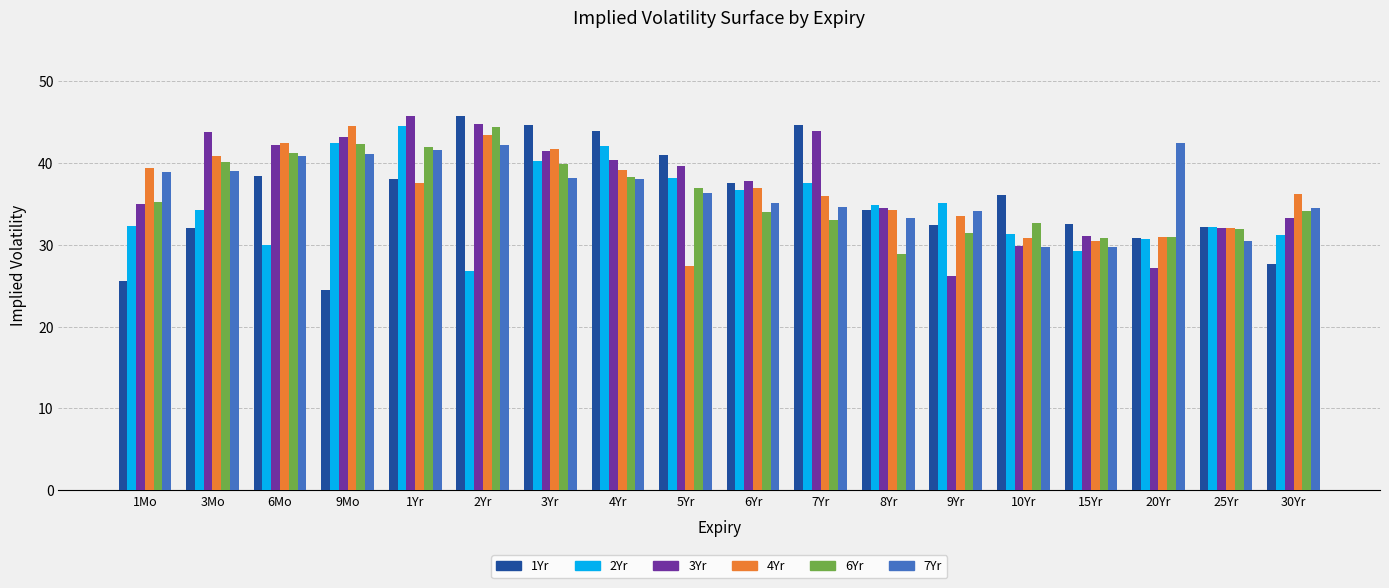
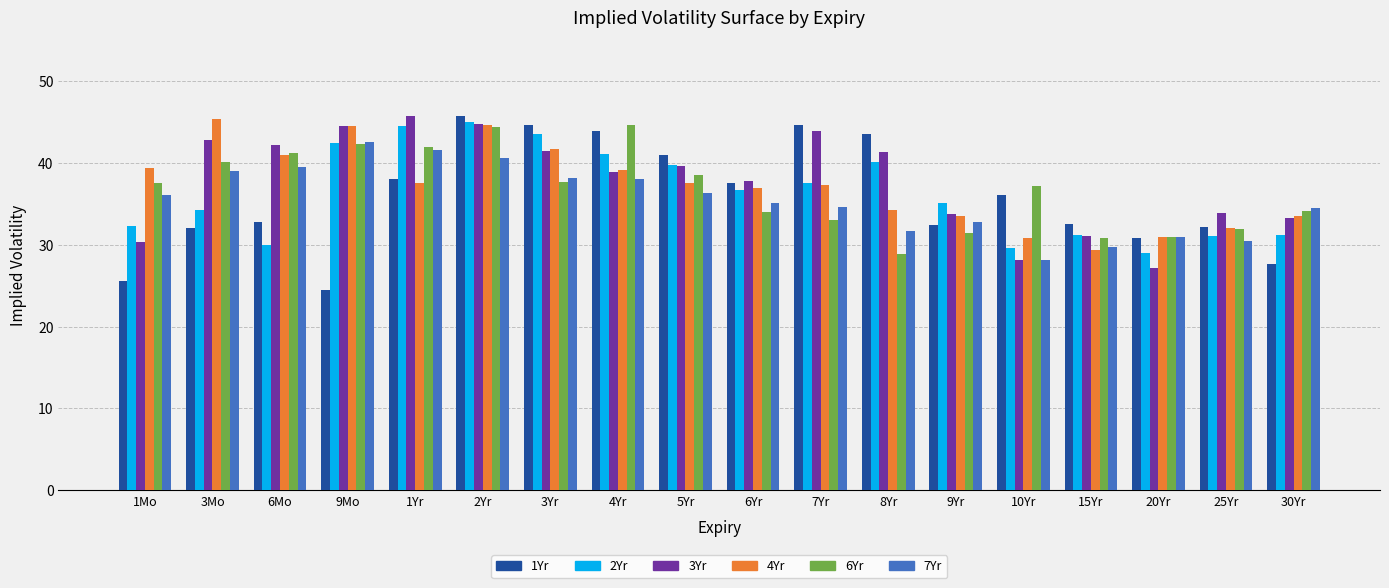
  {
    "1Yr": {
      "1Mo": 26,
      "3Mo": 32,
-     "6Mo": 38,
+     "6Mo": 33,
      "9Mo": 24,
      "1Yr": 38,
      "2Yr": 46,
      "3Yr": 45,
      "4Yr": 44,
      "5Yr": 41,
      "6Yr": 38,
      "7Yr": 45,
-     "8Yr": 34,
+     "8Yr": 44,
      "9Yr": 32,
      "10Yr": 36,
      "15Yr": 33,
      "20Yr": 31,
      "25Yr": 32,
      "30Yr": 28
    },
    "2Yr": {
      "1Mo": 32,
      "3Mo": 34,
      "6Mo": 30,
      "9Mo": 43,
      "1Yr": 44,
-     "2Yr": 27,
-     "3Yr": 40,
-     "4Yr": 42,
-     "5Yr": 38,
+     "2Yr": 45,
+     "3Yr": 44,
+     "4Yr": 41,
+     "5Yr": 40,
      "6Yr": 37,
      "7Yr": 38,
-     "8Yr": 35,
+     "8Yr": 40,
      "9Yr": 35,
-     "10Yr": 31,
-     "15Yr": 29,
-     "20Yr": 31,
-     "25Yr": 32,
+     "10Yr": 30,
+     "15Yr": 31,
+     "20Yr": 29,
+     "25Yr": 31,
      "30Yr": 31
    },
    "3Yr": {
-     "1Mo": 35,
-     "3Mo": 44,
+     "1Mo": 30,
+     "3Mo": 43,
      "6Mo": 42,
-     "9Mo": 43,
+     "9Mo": 45,
      "1Yr": 46,
      "2Yr": 45,
      "3Yr": 41,
-     "4Yr": 40,
+     "4Yr": 39,
      "5Yr": 40,
      "6Yr": 38,
      "7Yr": 44,
-     "8Yr": 35,
-     "9Yr": 26,
-     "10Yr": 30,
+     "8Yr": 41,
+     "9Yr": 34,
+     "10Yr": 28,
      "15Yr": 31,
      "20Yr": 27,
-     "25Yr": 32,
+     "25Yr": 34,
      "30Yr": 33
    },
    "4Yr": {
      "1Mo": 39,
-     "3Mo": 41,
-     "6Mo": 42,
+     "3Mo": 45,
+     "6Mo": 41,
      "9Mo": 44,
      "1Yr": 38,
-     "2Yr": 43,
+     "2Yr": 45,
      "3Yr": 42,
      "4Yr": 39,
-     "5Yr": 27,
+     "5Yr": 38,
      "6Yr": 37,
-     "7Yr": 36,
+     "7Yr": 37,
      "8Yr": 34,
      "9Yr": 34,
      "10Yr": 31,
-     "15Yr": 30,
+     "15Yr": 29,
      "20Yr": 31,
      "25Yr": 32,
-     "30Yr": 36
+     "30Yr": 33
    },
    "6Yr": {
-     "1Mo": 35,
+     "1Mo": 38,
      "3Mo": 40,
      "6Mo": 41,
      "9Mo": 42,
      "1Yr": 42,
      "2Yr": 44,
-     "3Yr": 40,
-     "4Yr": 38,
-     "5Yr": 37,
+     "3Yr": 38,
+     "4Yr": 45,
+     "5Yr": 39,
      "6Yr": 34,
      "7Yr": 33,
      "8Yr": 29,
      "9Yr": 31,
-     "10Yr": 33,
+     "10Yr": 37,
      "15Yr": 31,
      "20Yr": 31,
      "25Yr": 32,
      "30Yr": 34
    },
    "7Yr": {
-     "1Mo": 39,
+     "1Mo": 36,
      "3Mo": 39,
-     "6Mo": 41,
-     "9Mo": 41,
+     "6Mo": 39,
+     "9Mo": 43,
      "1Yr": 42,
-     "2Yr": 42,
+     "2Yr": 41,
      "3Yr": 38,
      "4Yr": 38,
      "5Yr": 36,
      "6Yr": 35,
      "7Yr": 35,
-     "8Yr": 33,
-     "9Yr": 34,
-     "10Yr": 30,
+     "8Yr": 32,
+     "9Yr": 33,
+     "10Yr": 28,
      "15Yr": 30,
-     "20Yr": 42,
+     "20Yr": 31,
      "25Yr": 30,
      "30Yr": 34
    }
  }
